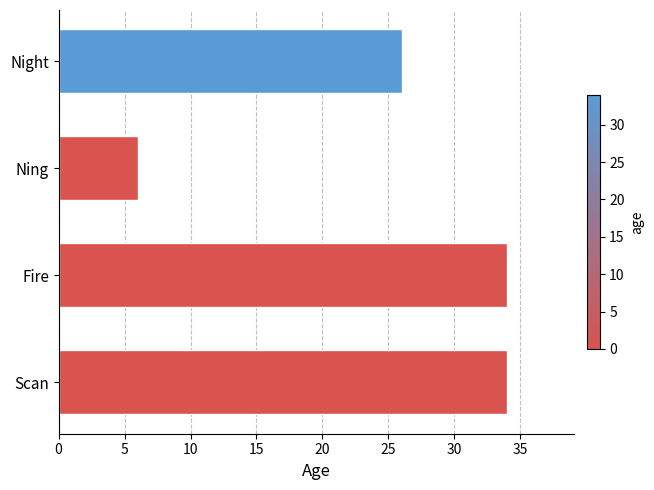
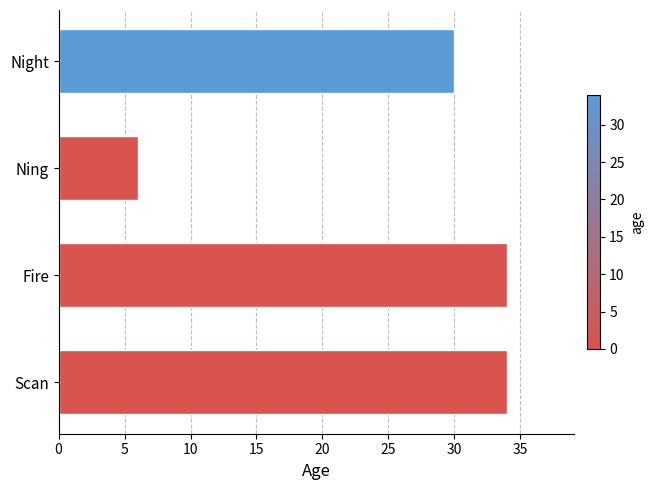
  {
-   "Night": 26,
+   "Night": 30,
    "Ning": 6,
    "Fire": 34,
    "Scan": 34
  }
